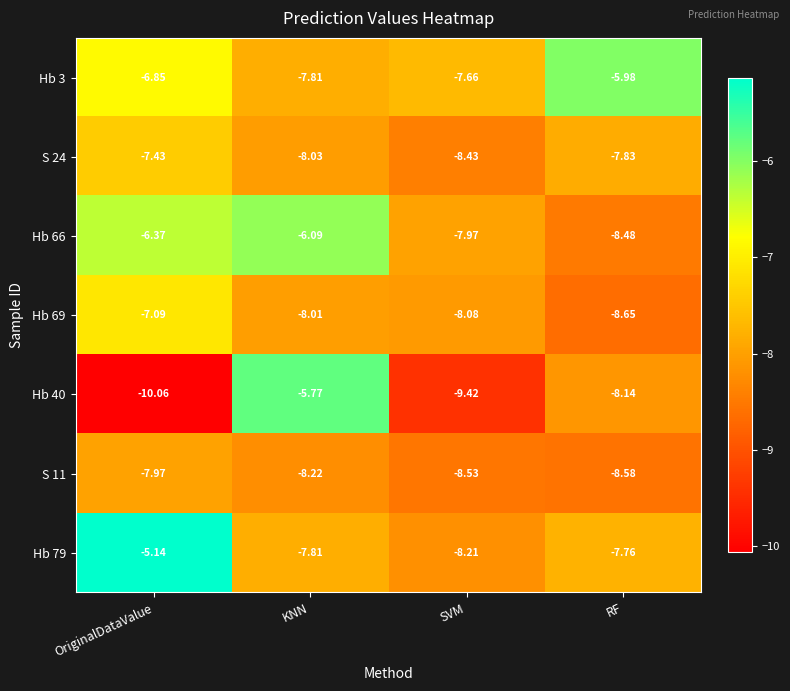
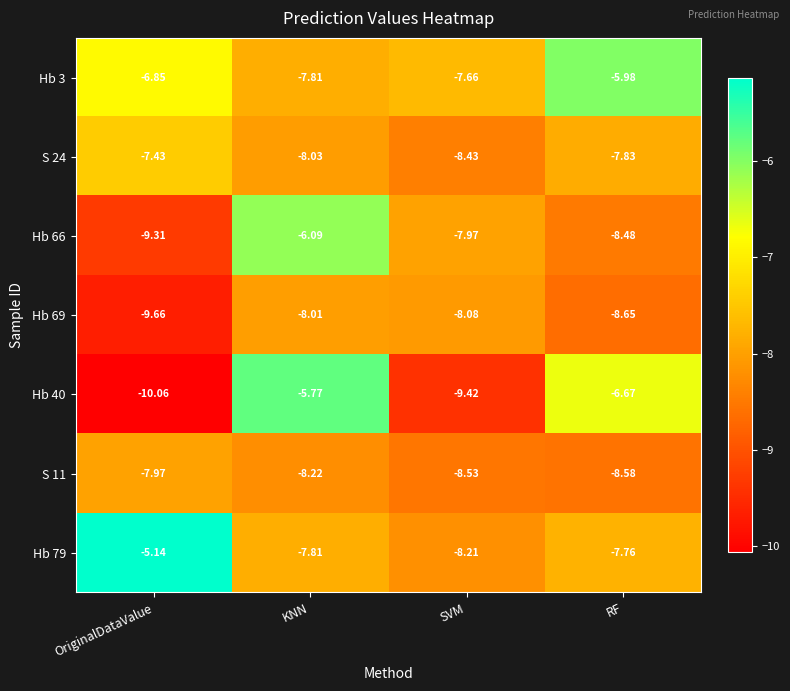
  {
    "Hb 3": {
      "OriginalDataValue": -6.85,
      "KNN": -7.81,
      "SVM": -7.66,
      "RF": -5.98
    },
    "S 24": {
      "OriginalDataValue": -7.43,
      "KNN": -8.03,
      "SVM": -8.43,
      "RF": -7.83
    },
    "Hb 66": {
-     "OriginalDataValue": -6.37,
+     "OriginalDataValue": -9.31,
      "KNN": -6.09,
      "SVM": -7.97,
      "RF": -8.48
    },
    "Hb 69": {
-     "OriginalDataValue": -7.09,
+     "OriginalDataValue": -9.66,
      "KNN": -8.01,
      "SVM": -8.08,
      "RF": -8.65
    },
    "Hb 40": {
      "OriginalDataValue": -10.06,
      "KNN": -5.77,
      "SVM": -9.42,
-     "RF": -8.14
+     "RF": -6.67
    },
    "S 11": {
      "OriginalDataValue": -7.97,
      "KNN": -8.22,
      "SVM": -8.53,
      "RF": -8.58
    },
    "Hb 79": {
      "OriginalDataValue": -5.14,
      "KNN": -7.81,
      "SVM": -8.21,
      "RF": -7.76
    }
  }
